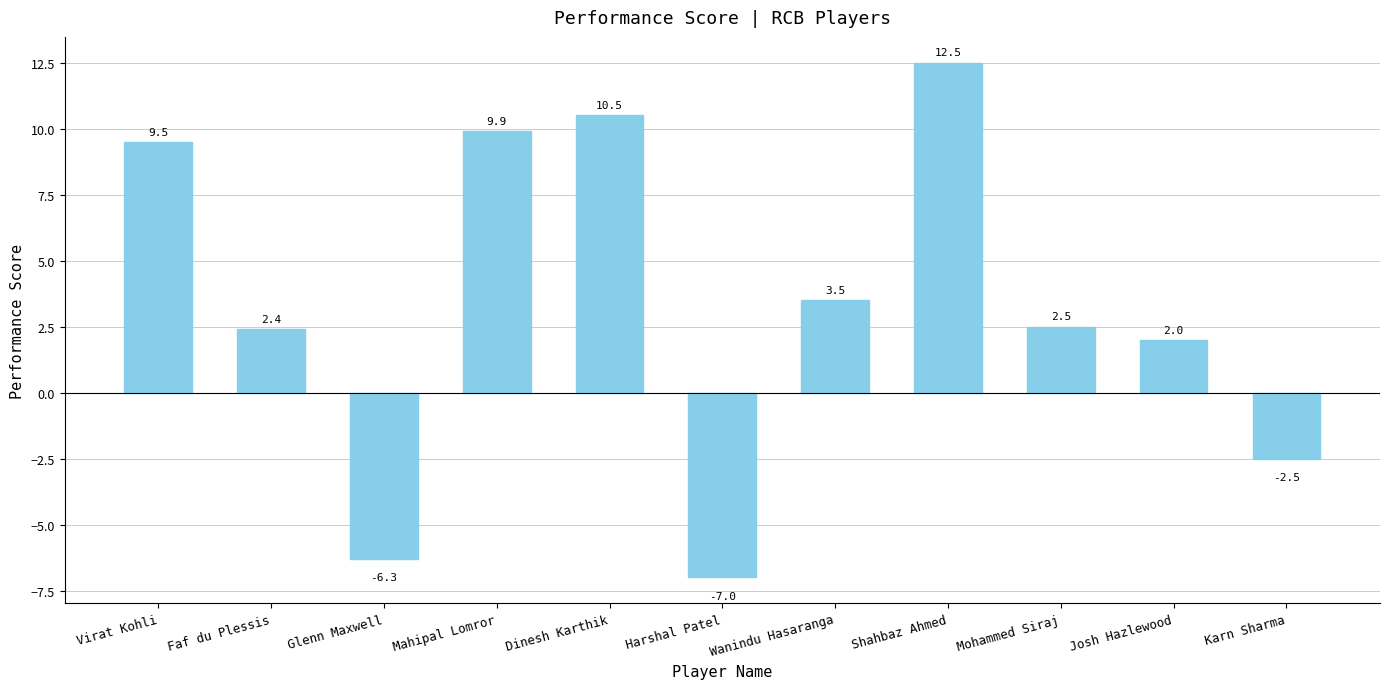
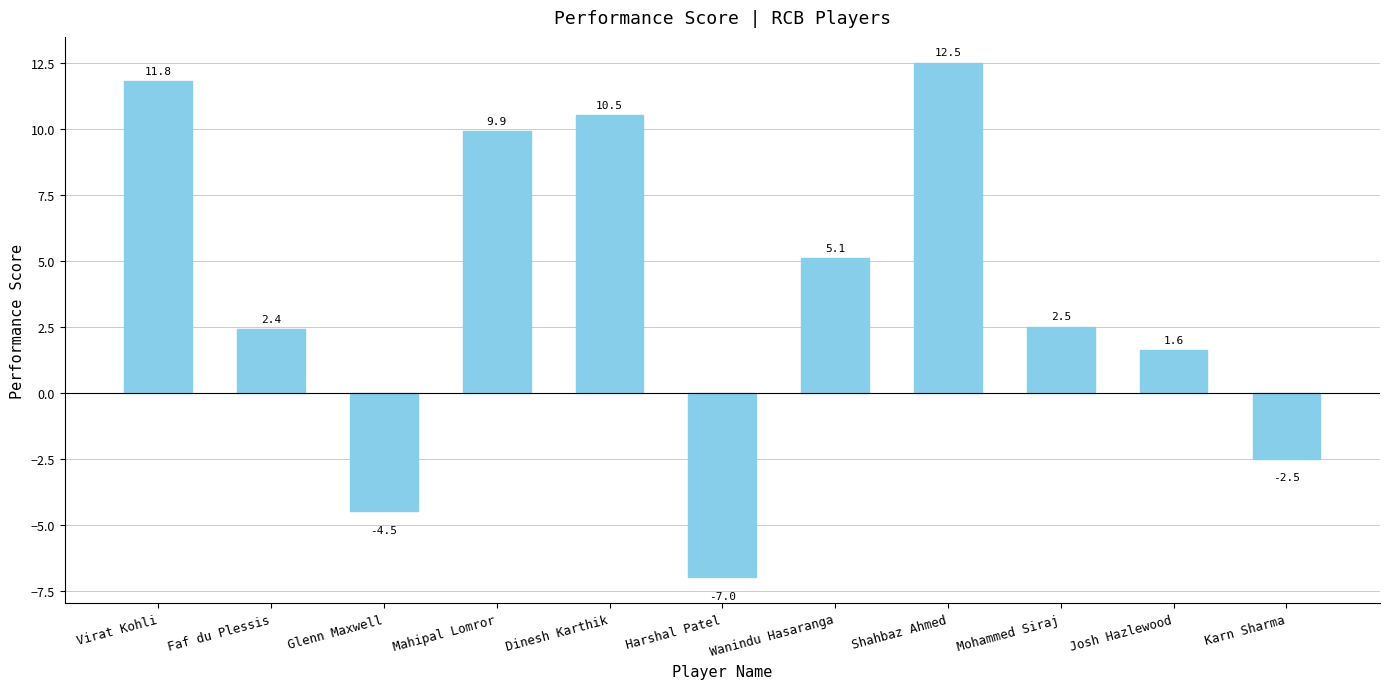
  {
-   "Virat Kohli": 9.5,
+   "Virat Kohli": 11.8,
    "Faf du Plessis": 2.4,
-   "Glenn Maxwell": -6.3,
+   "Glenn Maxwell": -4.5,
    "Mahipal Lomror": 9.9,
    "Dinesh Karthik": 10.5,
    "Harshal Patel": -7.0,
-   "Wanindu Hasaranga": 3.5,
+   "Wanindu Hasaranga": 5.1,
    "Shahbaz Ahmed": 12.5,
    "Mohammed Siraj": 2.5,
-   "Josh Hazlewood": 2.0,
+   "Josh Hazlewood": 1.6,
    "Karn Sharma": -2.5
  }
